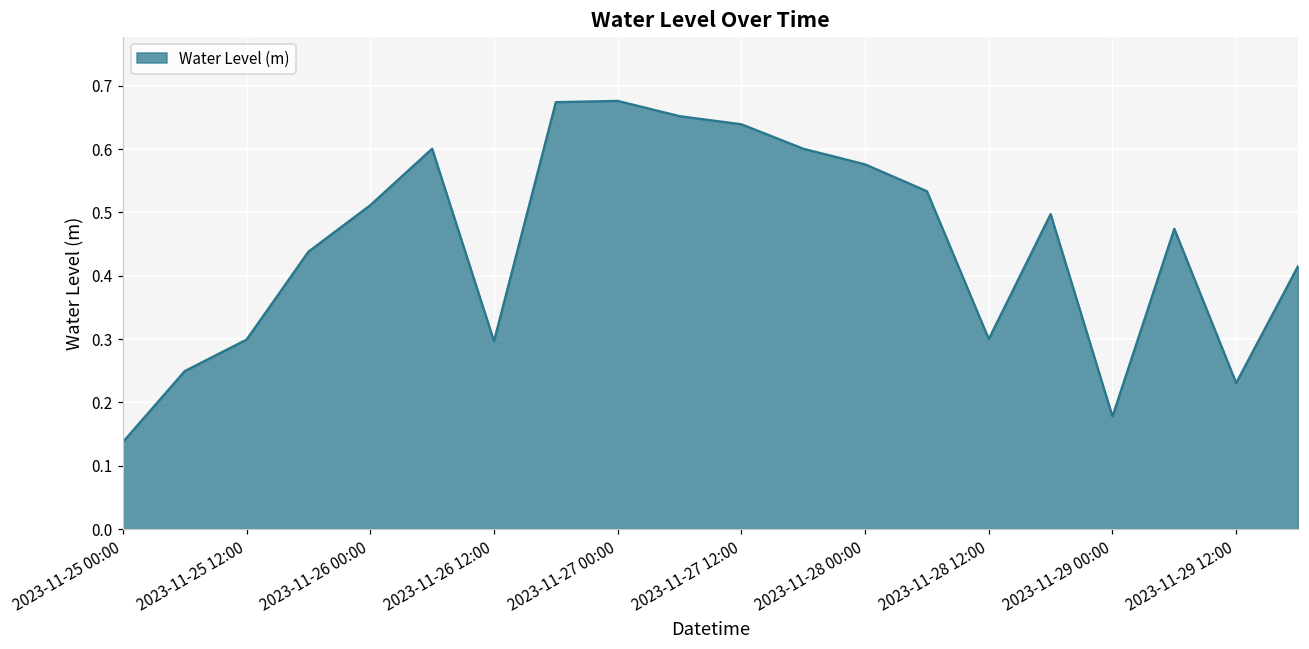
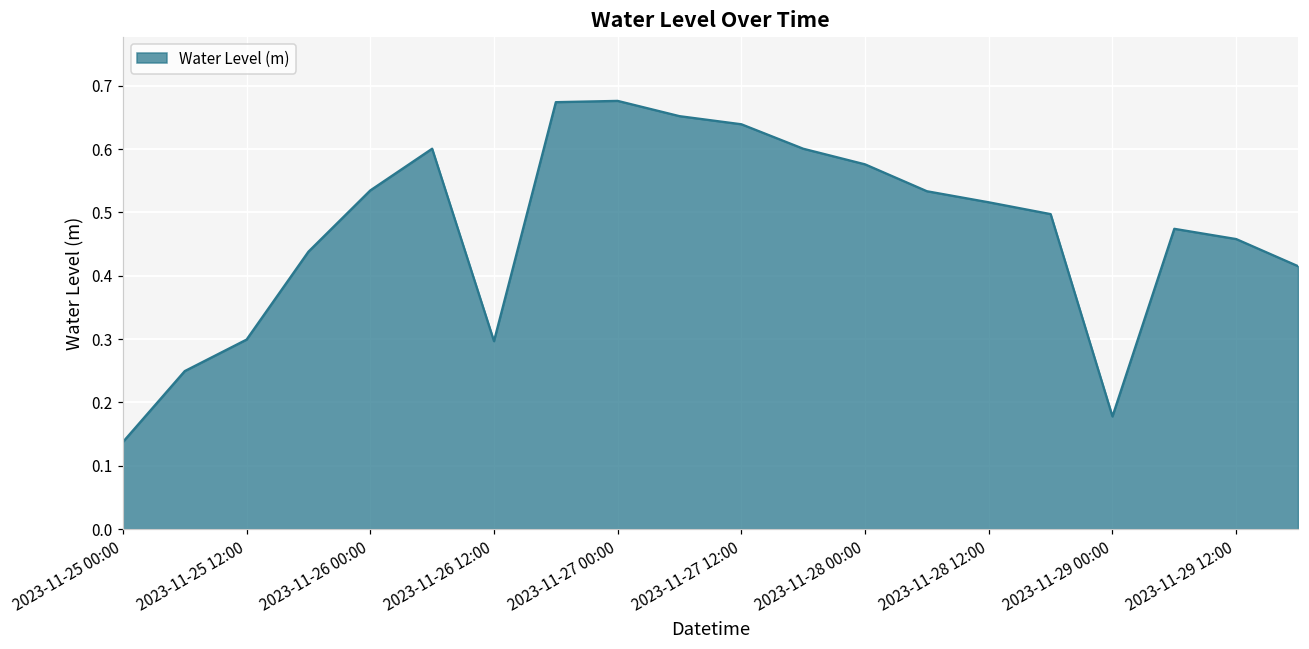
  {
    "2023-11-25 00:00": 0.14,
    "2023-11-25 12:00": 0.30,
-   "2023-11-26 00:00": 0.51,
+   "2023-11-26 00:00": 0.53,
    "2023-11-26 12:00": 0.30,
    "2023-11-27 00:00": 0.68,
    "2023-11-27 12:00": 0.64,
    "2023-11-28 00:00": 0.58,
-   "2023-11-28 12:00": 0.30,
+   "2023-11-28 12:00": 0.52,
    "2023-11-29 00:00": 0.18,
-   "2023-11-29 12:00": 0.23
+   "2023-11-29 12:00": 0.46
  }
